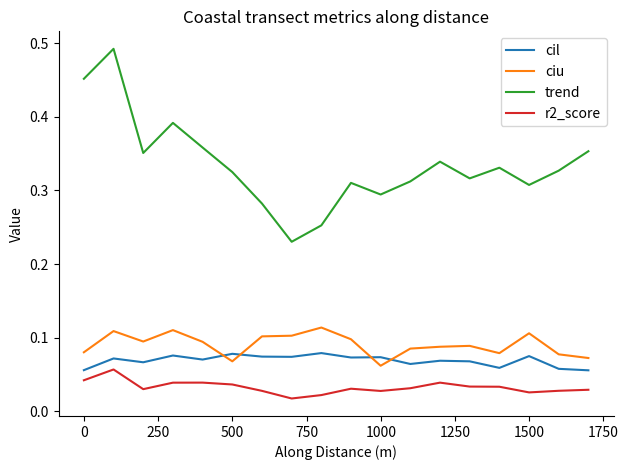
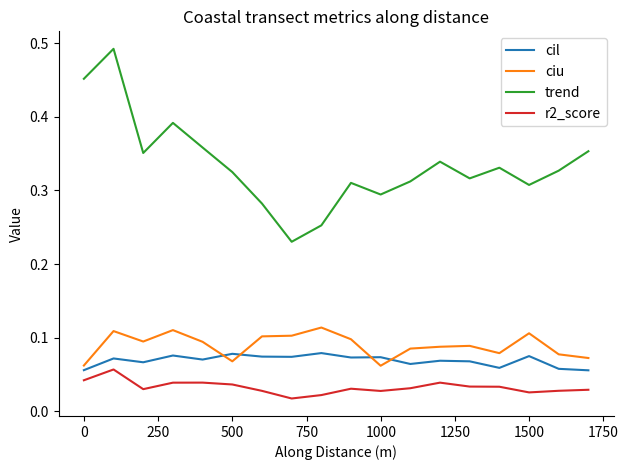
  {
    "cil": {
      "0": 0.06,
      "500": 0.08,
      "1000": 0.07,
      "1500": 0.08
    },
    "ciu": {
-     "0": 0.08,
+     "0": 0.06,
      "500": 0.07,
      "1000": 0.06,
      "1500": 0.11
    },
    "trend": {
      "0": 0.45,
      "500": 0.33,
      "1000": 0.29,
      "1500": 0.31
    },
    "r2_score": {
      "0": 0.04,
      "500": 0.04,
      "1000": 0.03,
      "1500": 0.03
    }
  }
